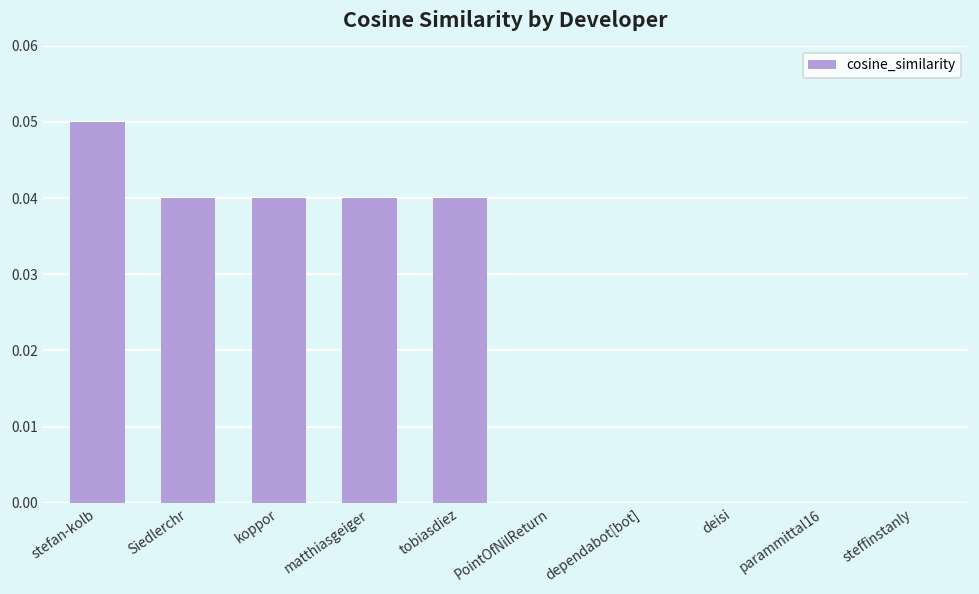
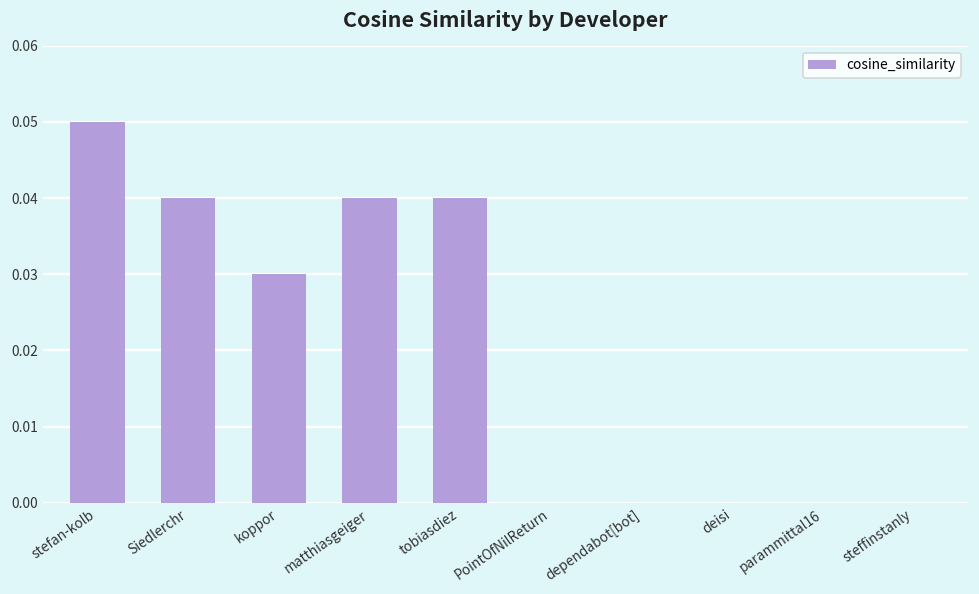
  {
    "stefan-kolb": 0.05,
    "Siedlerchr": 0.04,
-   "koppor": 0.04,
+   "koppor": 0.03,
    "matthiasgeiger": 0.04,
    "tobiasdiez": 0.04,
    "PointOfNilReturn": 0.00,
    "dependabot[bot]": 0.00,
    "deisi": 0.00,
    "parammittal16": 0.00,
    "steffinstanly": 0.00
  }
